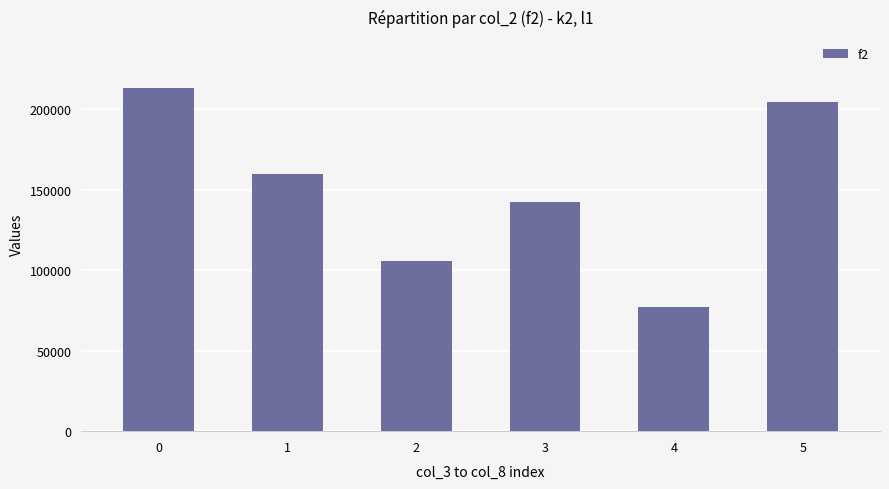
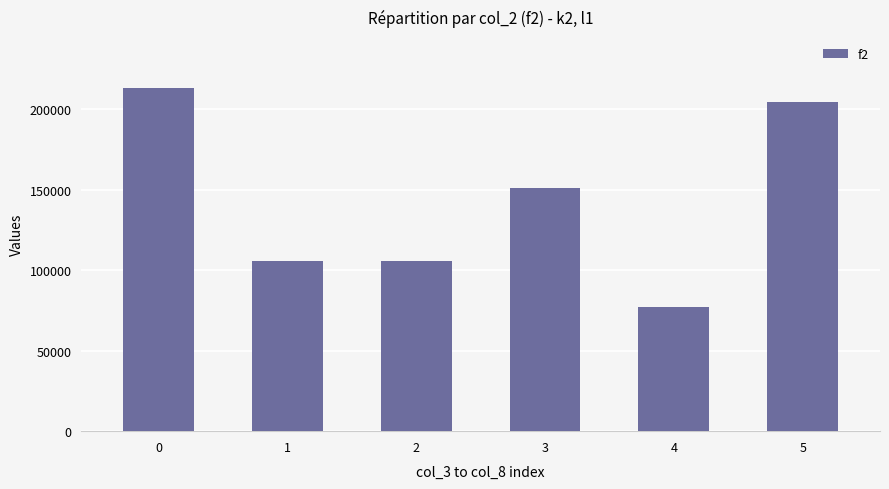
  {
    "0": 213000,
-   "1": 160000,
+   "1": 106000,
    "2": 106000,
-   "3": 142000,
+   "3": 151000,
    "4": 77000,
    "5": 204000
  }
